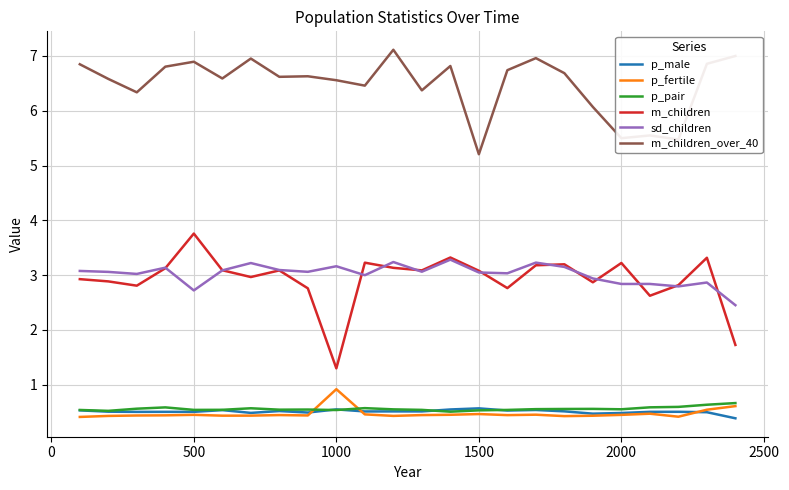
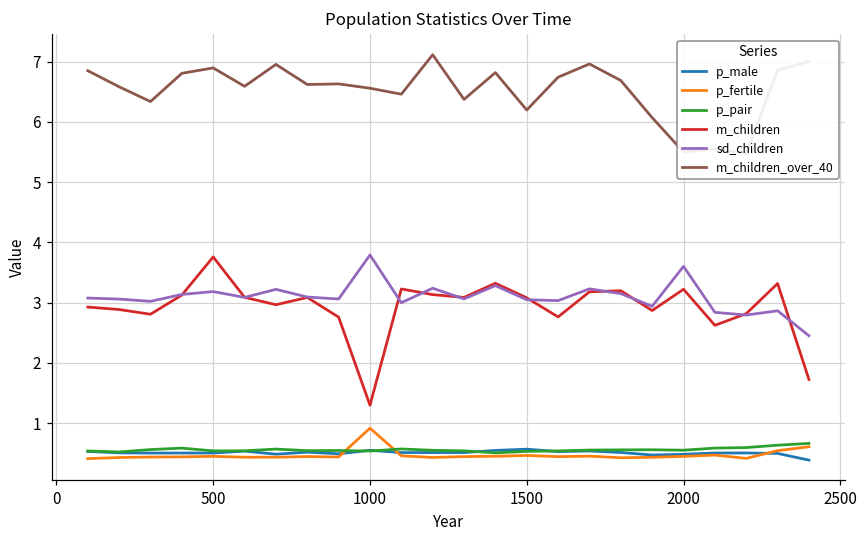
  {
    "p_fertile": {
      "500": 0.5,
      "1000": 0.9,
      "1500": 0.5
    },
    "p_pair": {
      "2000": 0.6
    },
    "m_children": {
      "500": 3.8,
      "1000": 1.3,
      "2000": 3.2
    },
    "sd_children": {
-     "500": 2.7,
-     "1000": 3.2,
-     "2000": 2.8
+     "500": 3.2,
+     "1000": 3.8,
+     "2000": 3.6
    },
    "m_children_over_40": {
      "500": 6.9,
      "1000": 6.6,
-     "1500": 5.2
+     "1500": 6.2
    }
  }
